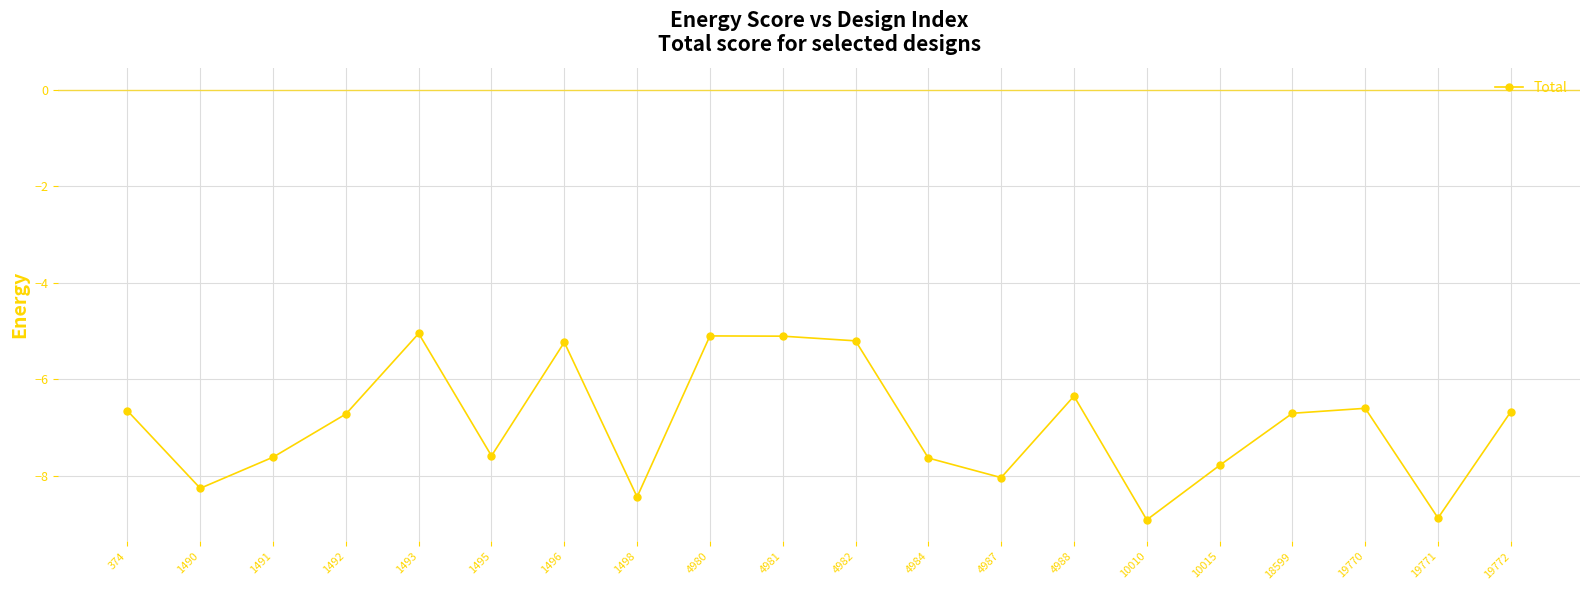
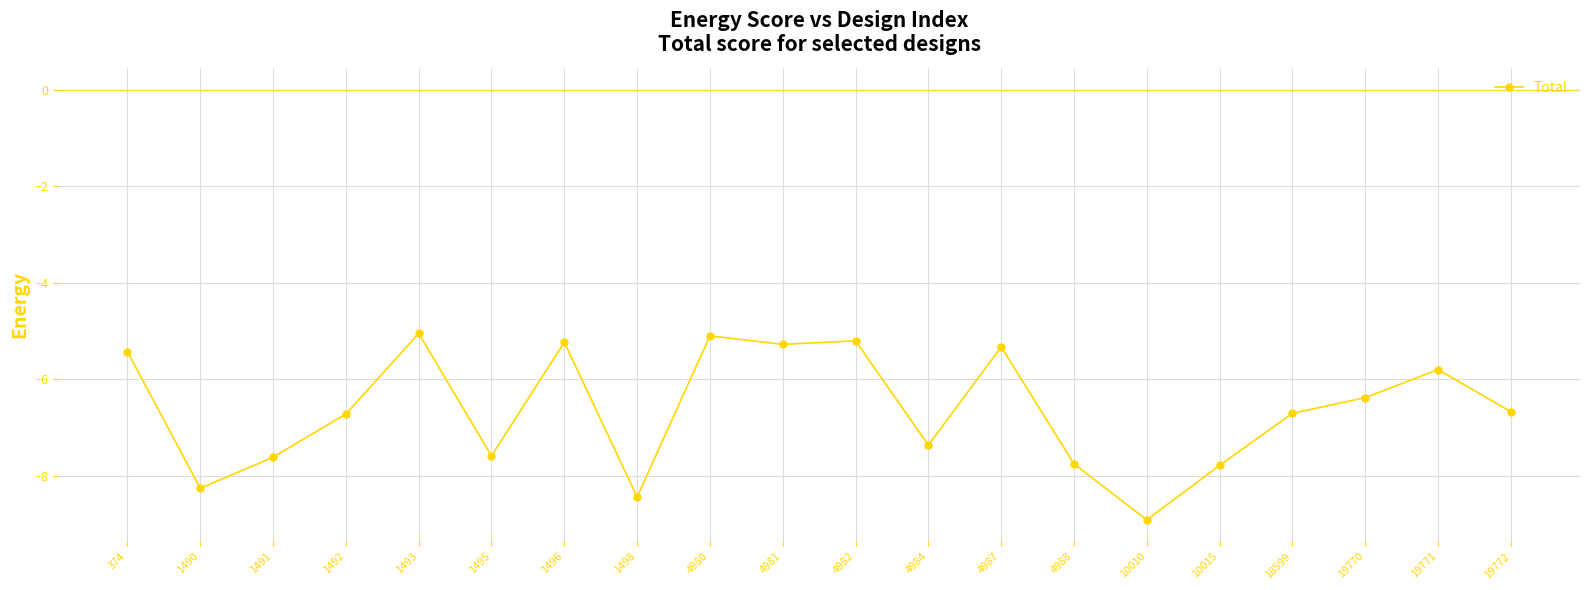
  {
-   "374": -6.7,
+   "374": -5.4,
    "1490": -8.3,
    "1491": -7.6,
    "1492": -6.7,
    "1493": -5.1,
    "1495": -7.6,
    "1496": -5.2,
    "1498": -8.4,
    "4980": -5.1,
-   "4981": -5.1,
+   "4981": -5.3,
    "4982": -5.2,
-   "4984": -7.6,
-   "4987": -8.0,
-   "4988": -6.4,
+   "4984": -7.4,
+   "4987": -5.3,
+   "4988": -7.8,
    "10010": -8.9,
    "10015": -7.8,
    "18599": -6.7,
-   "19770": -6.6,
-   "19771": -8.9,
+   "19770": -6.4,
+   "19771": -5.8,
    "19772": -6.7
  }
